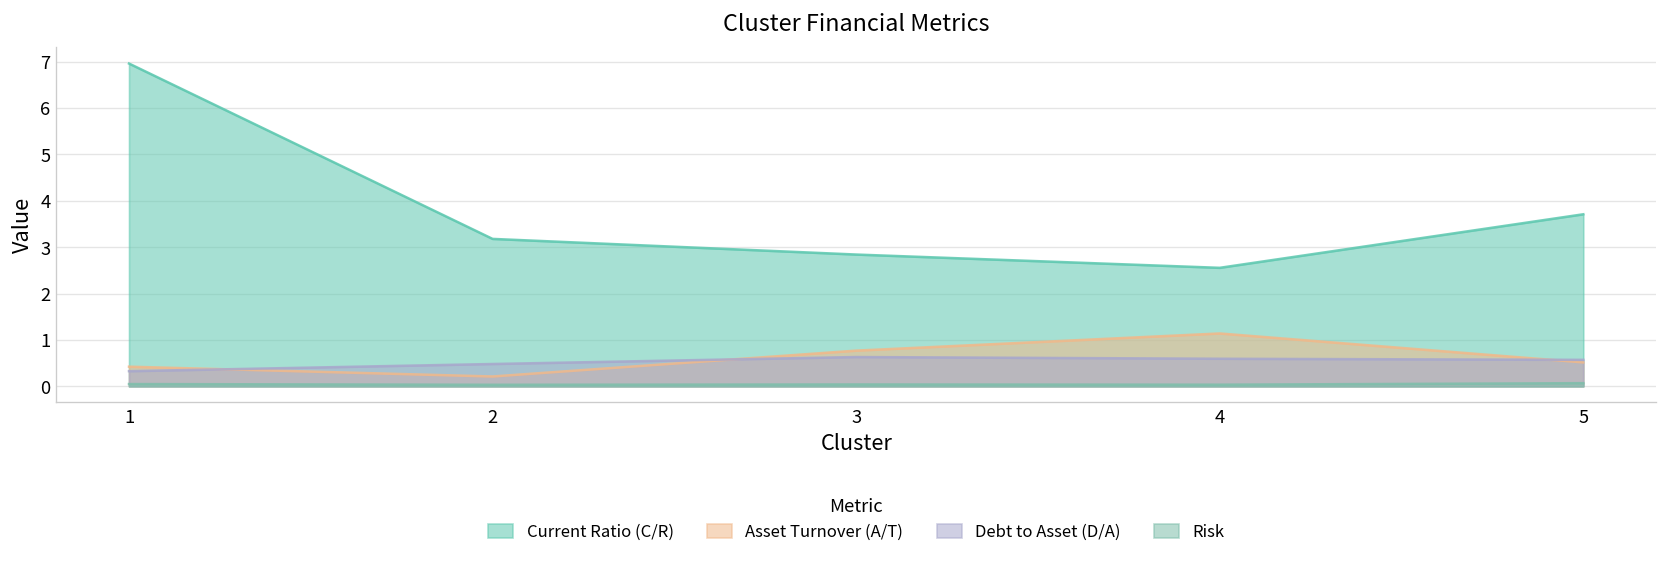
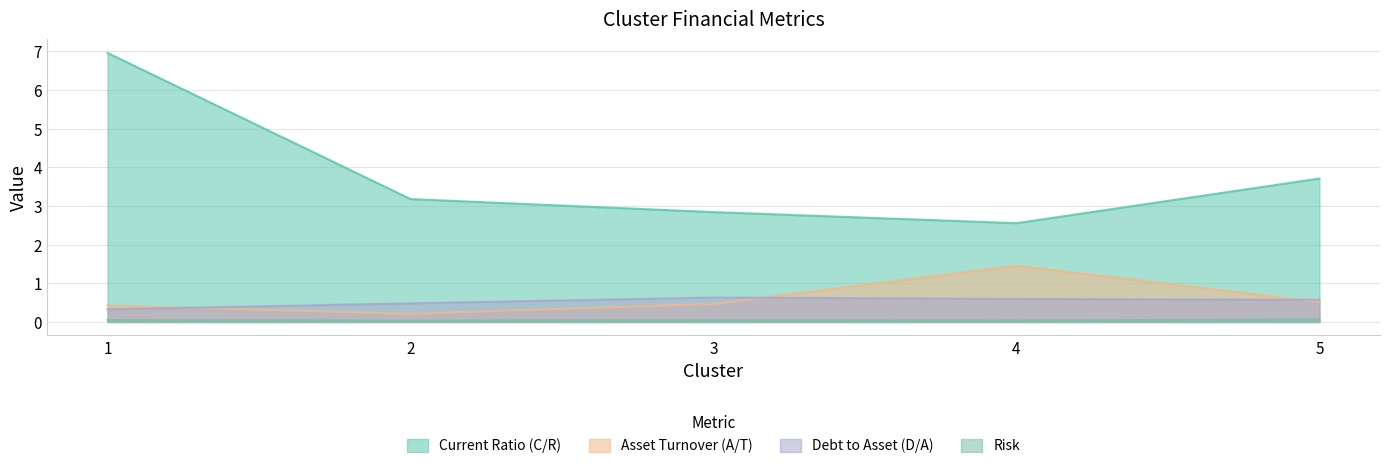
  {
    "Asset Turnover (A/T)": {
      "1": 0.4,
      "2": 0.2,
-     "3": 0.8,
-     "4": 1.1
+     "3": 0.5,
+     "4": 1.5
    }
  }
